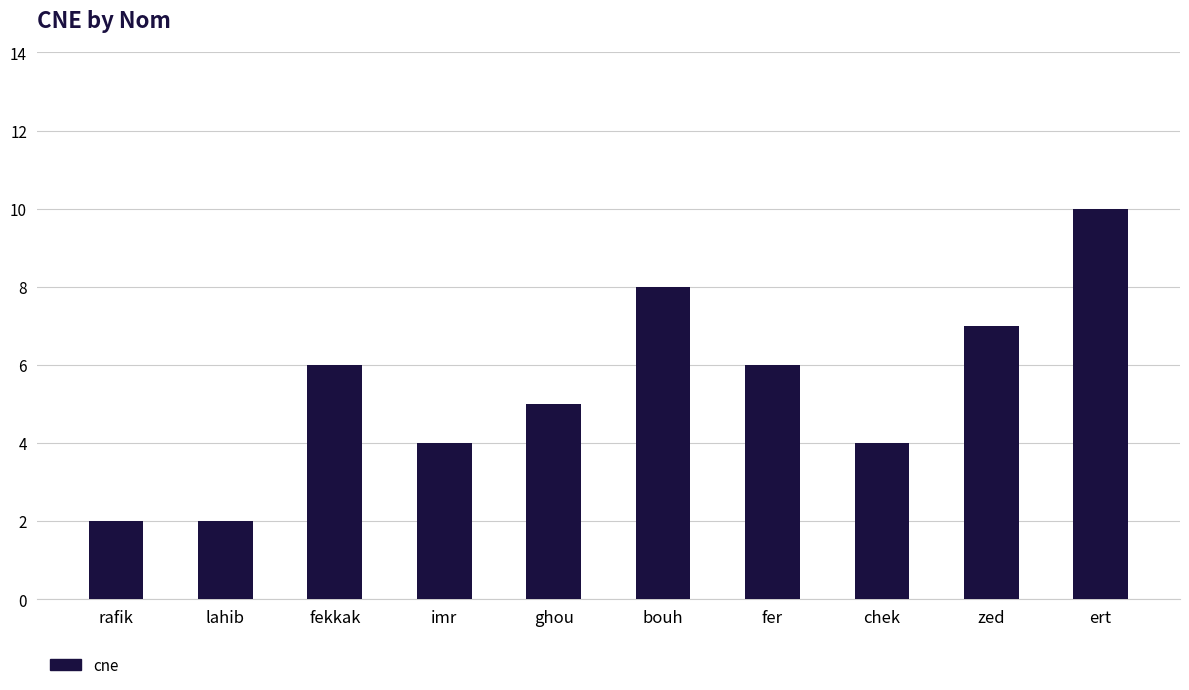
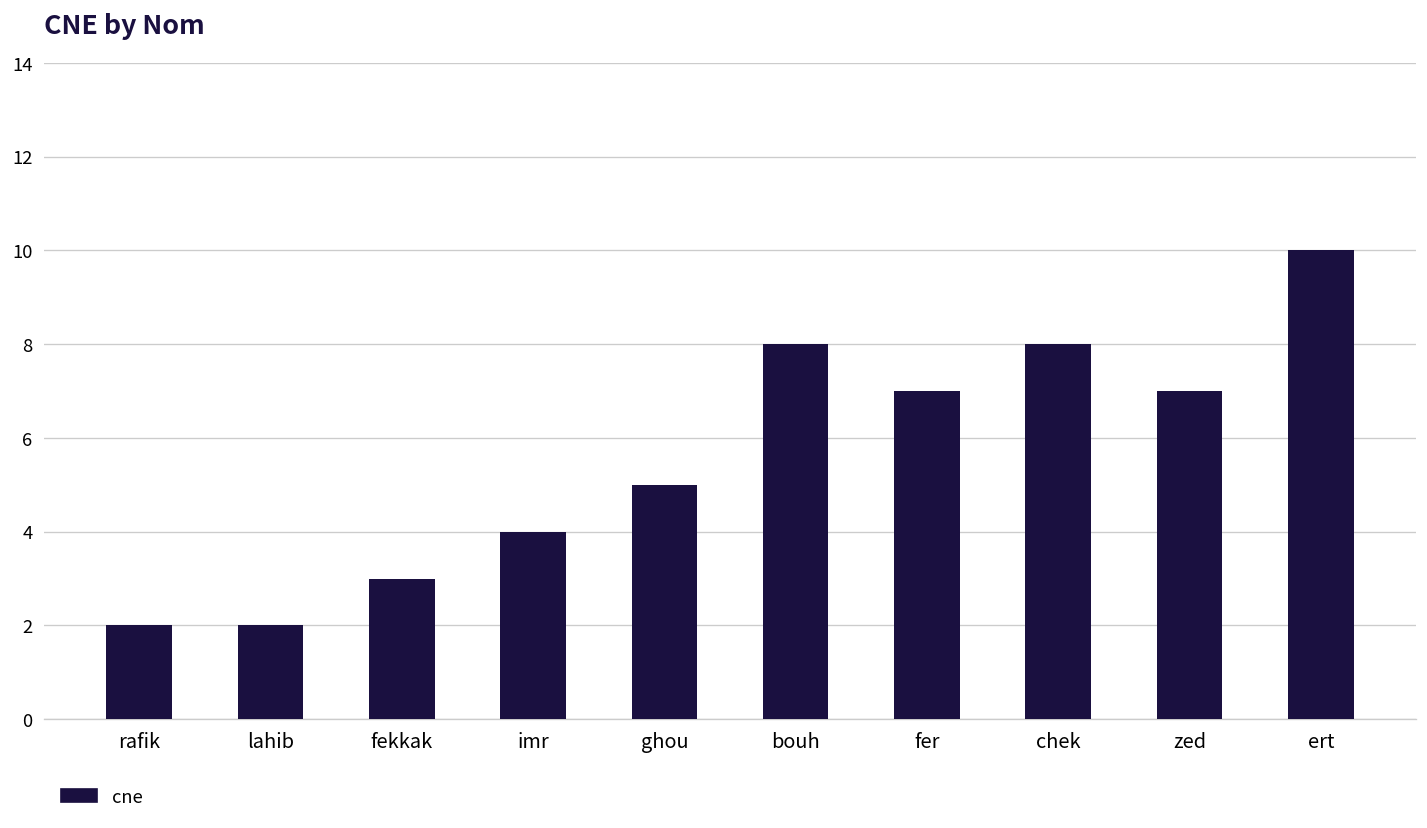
  {
    "rafik": 2,
    "lahib": 2,
-   "fekkak": 6,
+   "fekkak": 3,
    "imr": 4,
    "ghou": 5,
    "bouh": 8,
-   "fer": 6,
-   "chek": 4,
+   "fer": 7,
+   "chek": 8,
    "zed": 7,
    "ert": 10
  }
